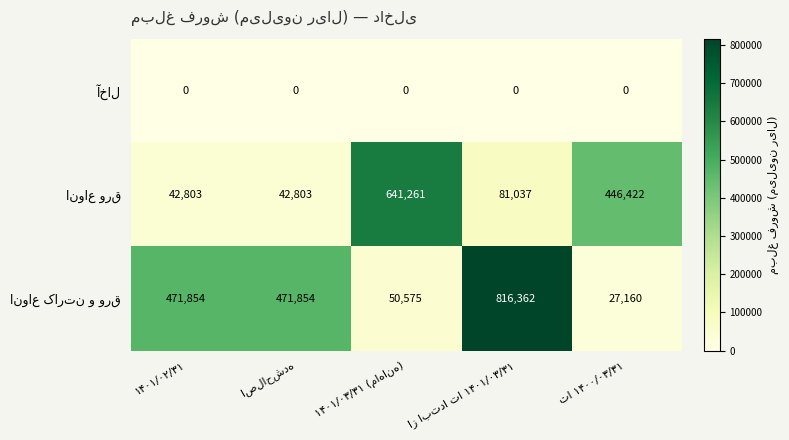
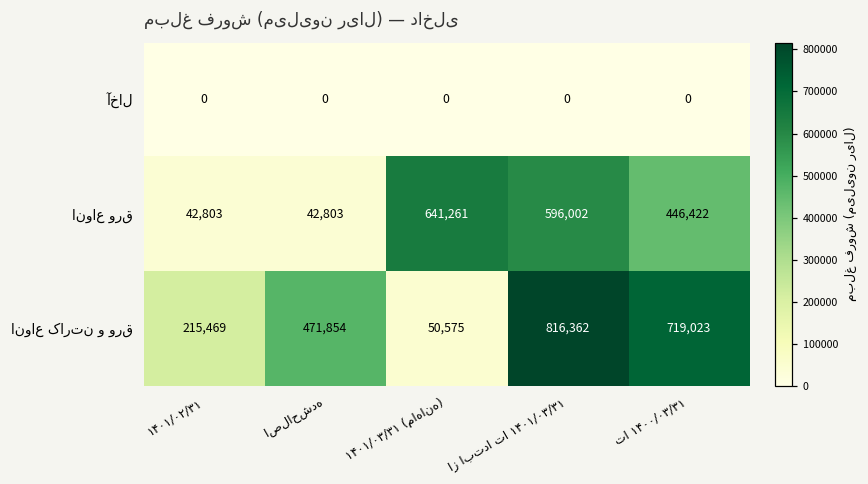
  {
    "آخال": {
      "۱۴۰۱/۰۲/۳۱": "0",
      "اصلاح‌شده": "0",
      "۱۴۰۱/۰۳/۳۱ (ماهانه)": "0",
      "از ابتدا تا ۱۴۰۱/۰۳/۳۱": "0",
      "تا ۱۴۰۰/۰۳/۳۱": "0"
    },
    "انواع ورق": {
      "۱۴۰۱/۰۲/۳۱": "42,803",
      "اصلاح‌شده": "42,803",
      "۱۴۰۱/۰۳/۳۱ (ماهانه)": "641,261",
-     "از ابتدا تا ۱۴۰۱/۰۳/۳۱": "81,037",
+     "از ابتدا تا ۱۴۰۱/۰۳/۳۱": "596,002",
      "تا ۱۴۰۰/۰۳/۳۱": "446,422"
    },
    "انواع کارتن و ورق": {
-     "۱۴۰۱/۰۲/۳۱": "471,854",
+     "۱۴۰۱/۰۲/۳۱": "215,469",
      "اصلاح‌شده": "471,854",
      "۱۴۰۱/۰۳/۳۱ (ماهانه)": "50,575",
      "از ابتدا تا ۱۴۰۱/۰۳/۳۱": "816,362",
-     "تا ۱۴۰۰/۰۳/۳۱": "27,160"
+     "تا ۱۴۰۰/۰۳/۳۱": "719,023"
    }
  }
